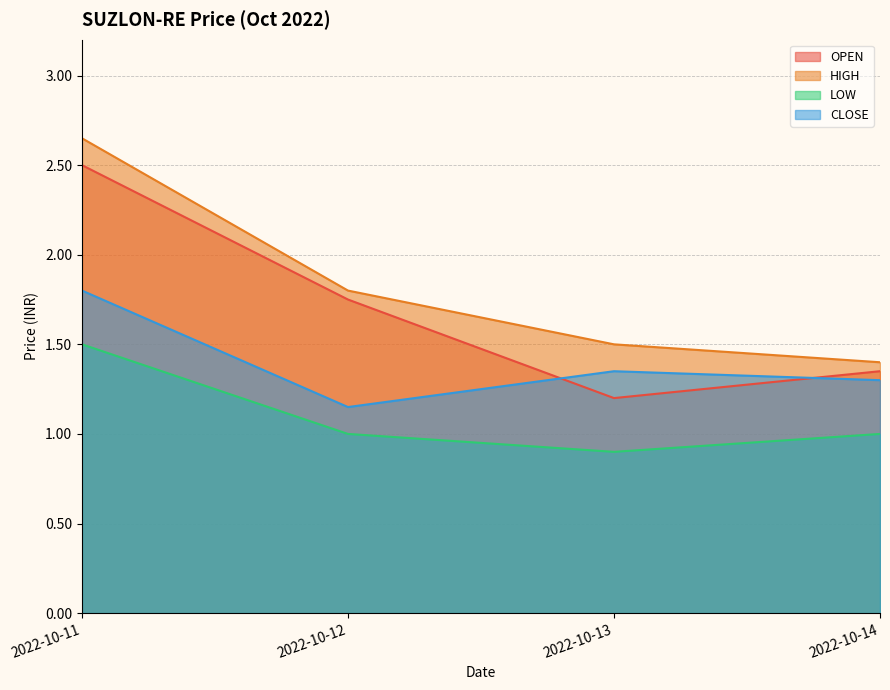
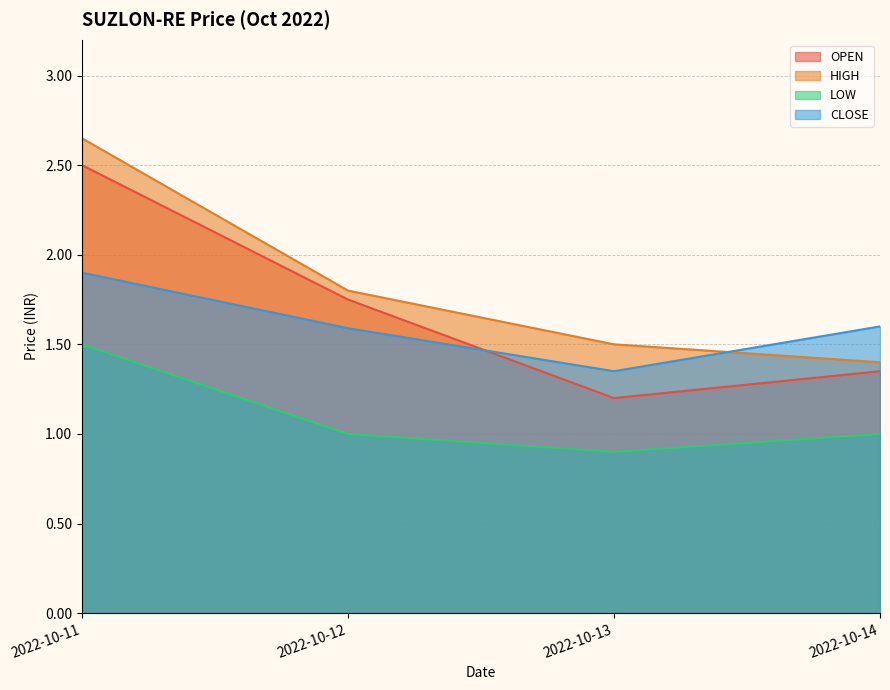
  {
    "LOW": {
      "2022-10-11": 1.50,
      "2022-10-12": 1.00,
      "2022-10-13": 0.90,
      "2022-10-14": 1.00
    },
    "CLOSE": {
-     "2022-10-11": 1.8,
-     "2022-10-12": 1.15,
+     "2022-10-11": 1.9,
+     "2022-10-12": 1.59,
      "2022-10-13": 1.35,
-     "2022-10-14": 1.3
+     "2022-10-14": 1.6
    }
  }
